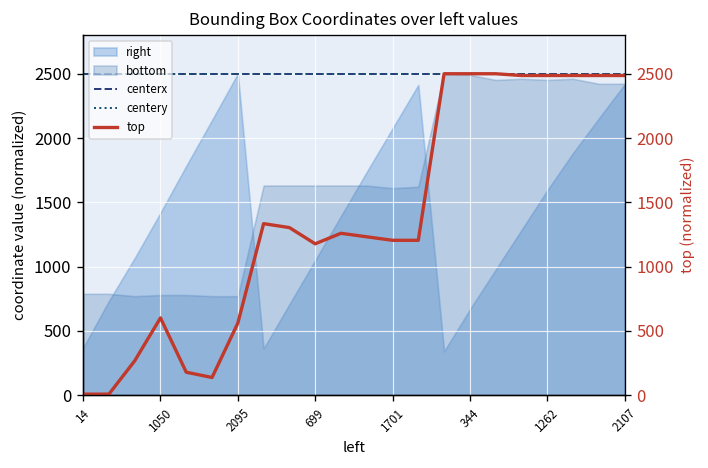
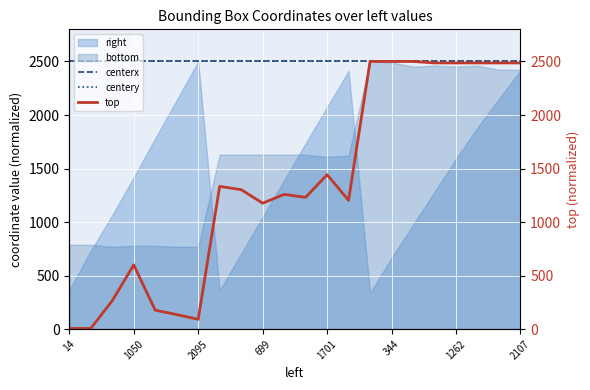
  {
    "centery": {
      "699": 2500,
      "1701": 2500,
      "1262": 2500,
      "2107": 2500
    },
    "top": {
      "1050": 600,
-     "2095": 560,
+     "2095": 90,
      "699": 1180,
-     "1701": 1200,
+     "1701": 1440,
      "344": 2500,
      "1262": 2490,
      "2107": 2490
    }
  }
